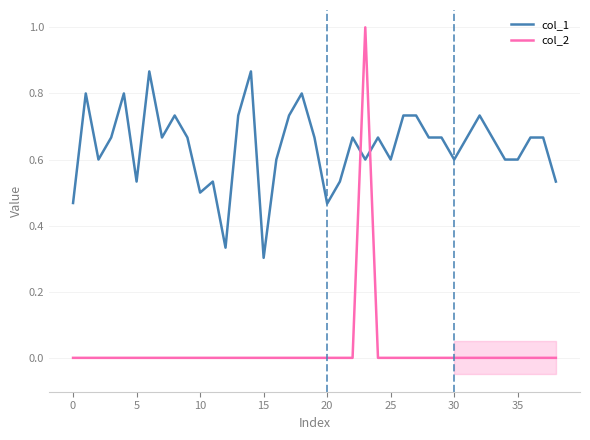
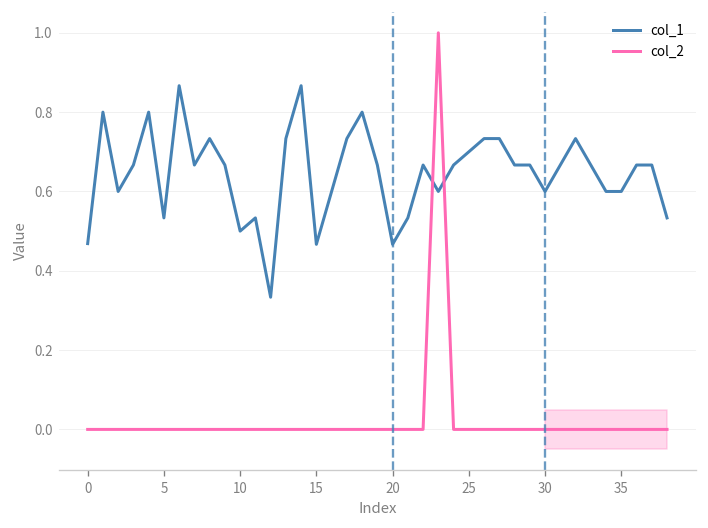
  {
    "col_1": {
      "0": 0.47,
      "5": 0.53,
      "10": 0.50,
-     "15": 0.30,
+     "15": 0.47,
      "20": 0.47,
-     "25": 0.6,
+     "25": 0.7,
      "30": 0.60,
      "35": 0.60
    }
  }
